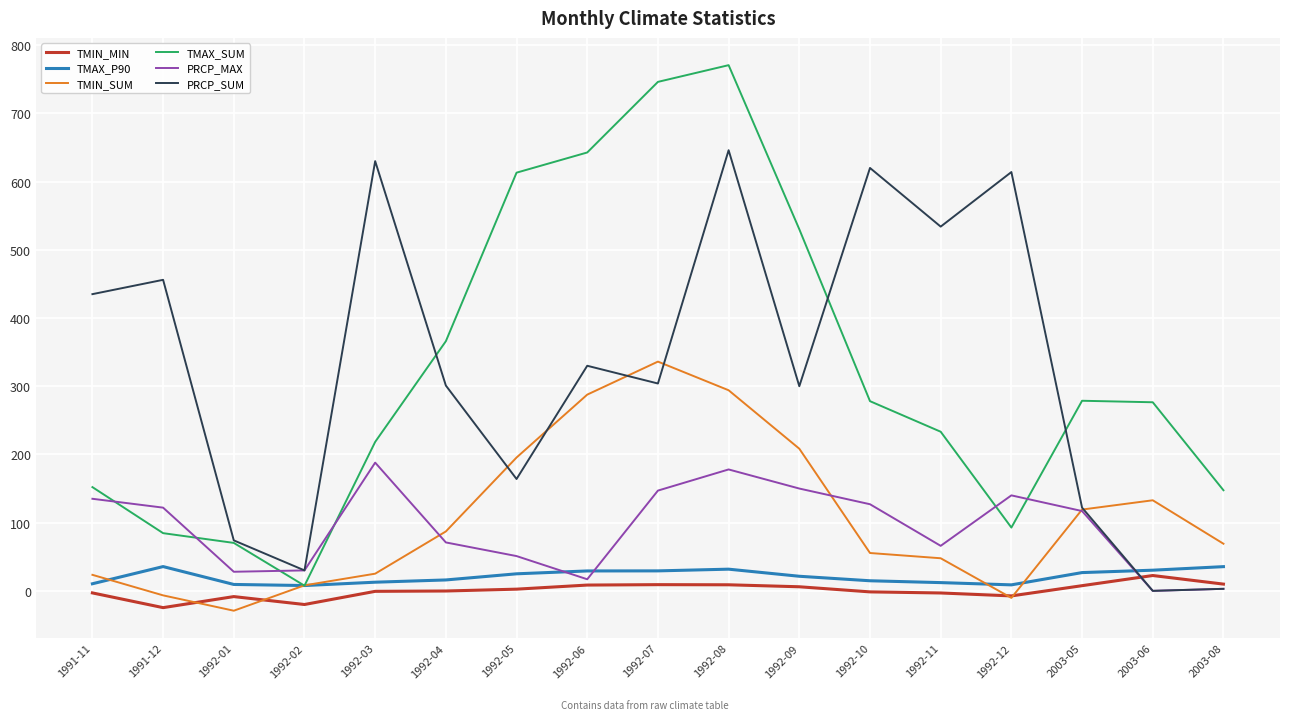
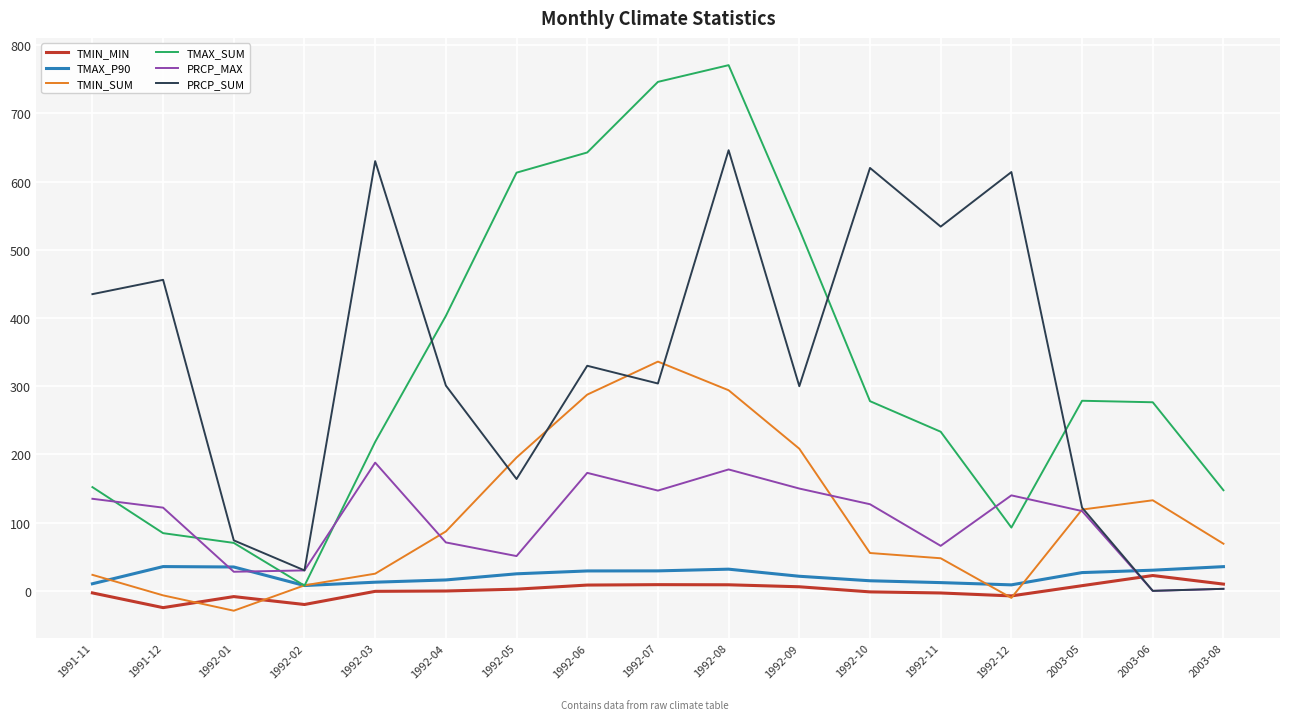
  {
    "TMIN_MIN": {
      "1991-11": 0,
      "1991-12": -20,
      "1992-01": -10,
      "1992-02": -20,
      "1992-03": 0,
      "1992-04": 0,
      "1992-05": 0,
      "1992-06": 10,
      "1992-07": 10,
      "1992-08": 10,
      "1992-09": 10,
      "1992-10": 0,
      "1992-11": 0,
      "2003-05": 10,
      "2003-06": 20,
      "2003-08": 10
    },
    "TMAX_P90": {
      "1991-11": 10,
      "1991-12": 40,
-     "1992-01": 10,
+     "1992-01": 40,
      "1992-03": 10,
      "1992-04": 20,
      "1992-05": 30,
      "1992-06": 30,
      "1992-07": 30,
      "1992-08": 30,
      "1992-09": 20,
      "1992-10": 10,
      "1992-11": 10,
      "1992-12": 10,
      "2003-05": 30,
      "2003-06": 30,
      "2003-08": 40
    },
    "TMIN_SUM": {
      "1991-11": 20,
      "1991-12": -10,
      "1992-01": -30,
      "1992-03": 30,
      "1992-04": 90,
      "1992-05": 200,
      "1992-06": 290,
      "1992-07": 340,
      "1992-08": 290,
      "1992-09": 210,
      "1992-10": 60,
      "1992-11": 50,
      "2003-06": 130,
      "2003-08": 70
    },
    "TMAX_SUM": {
      "1991-11": 150,
      "1991-12": 80,
      "1992-03": 220,
-     "1992-04": 370,
+     "1992-04": 400,
      "1992-05": 610,
      "1992-06": 640,
      "1992-07": 750,
      "1992-08": 770,
      "1992-09": 530,
      "1992-10": 280,
      "1992-11": 230,
      "1992-12": 90,
      "2003-05": 280,
      "2003-06": 280,
      "2003-08": 150
    },
    "PRCP_MAX": {
      "1991-11": 140,
      "1991-12": 120,
      "1992-01": 30,
      "1992-03": 190,
      "1992-04": 70,
      "1992-05": 50,
-     "1992-06": 20,
+     "1992-06": 170,
      "1992-07": 150,
      "1992-08": 180,
      "1992-09": 150,
      "1992-10": 130,
      "1992-11": 70,
      "1992-12": 140
    },
    "PRCP_SUM": {
      "1991-11": 440,
      "1991-12": 460,
      "1992-03": 630,
      "1992-04": 300,
      "1992-05": 160,
      "1992-06": 330,
      "1992-07": 300,
      "1992-08": 650,
      "1992-09": 300,
      "1992-10": 620,
      "1992-11": 530,
      "1992-12": 610
    }
  }
